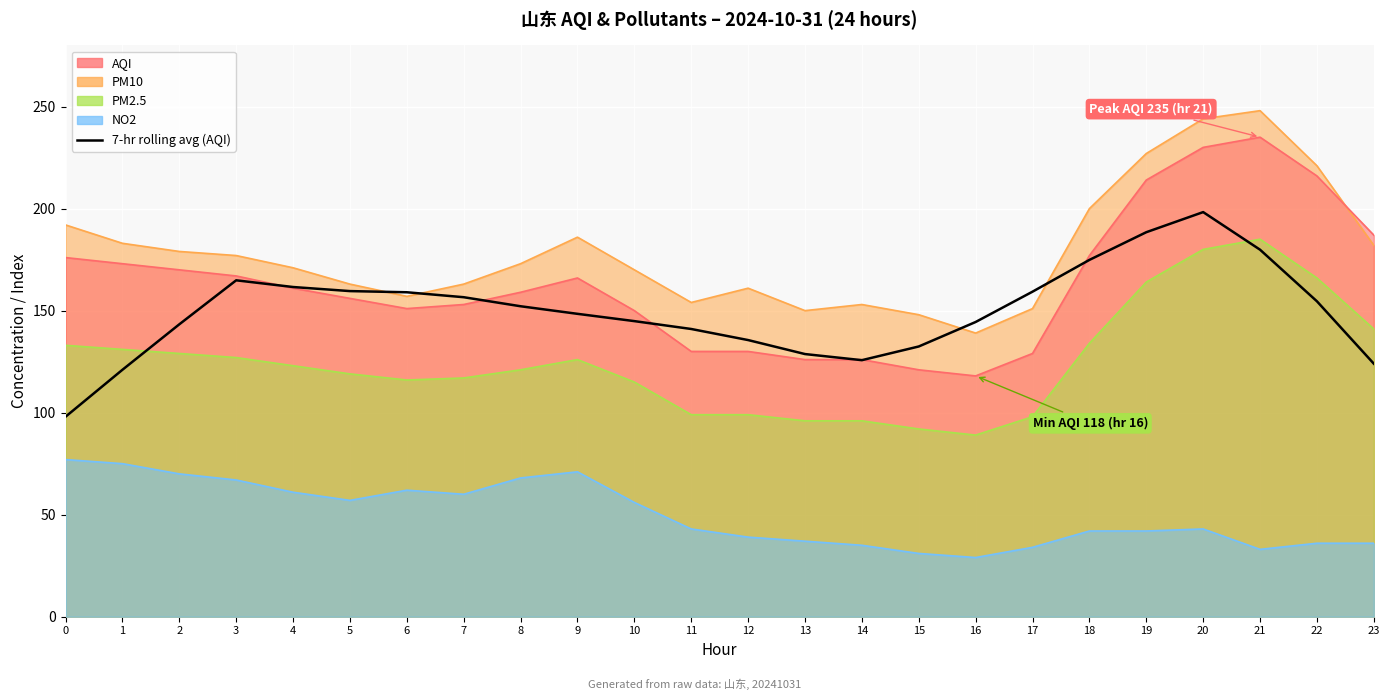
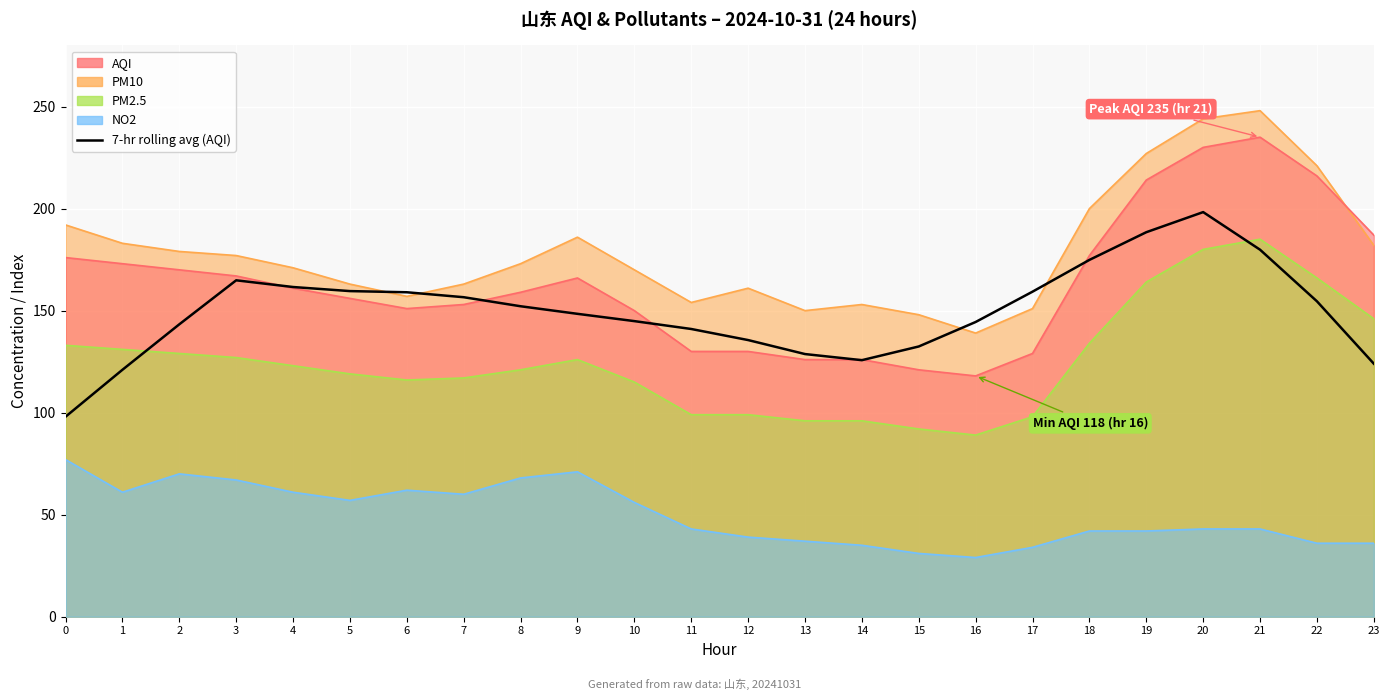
  {
    "PM2.5": {
      "0": 133,
      "1": 131,
      "2": 129,
      "3": 127,
      "4": 123,
      "5": 119,
      "6": 116,
      "7": 117,
      "8": 121,
      "9": 126,
      "10": 115,
      "11": 99,
      "12": 99,
      "13": 96,
      "14": 96,
      "15": 92,
      "16": 89,
      "18": 134,
      "19": 164,
      "20": 180,
      "21": 185,
      "22": 166,
-     "23": 141
+     "23": 146
    },
    "NO2": {
      "0": 77,
-     "1": 75,
+     "1": 61,
      "2": 70,
      "3": 67,
      "4": 61,
      "5": 57,
      "6": 62,
      "7": 60,
      "8": 68,
      "9": 71,
      "10": 56,
      "11": 43,
      "12": 39,
      "13": 37,
      "14": 35,
      "15": 31,
      "16": 29,
      "17": 34,
      "18": 42,
      "19": 42,
      "20": 43,
-     "21": 33,
+     "21": 43,
      "22": 36,
      "23": 36
    },
    "7-hr rolling avg (AQI)": {
      "0": 98,
      "1": 121,
      "2": 143,
      "3": 165,
      "5": 160,
      "6": 159,
      "7": 157,
      "8": 152,
      "9": 148,
      "10": 145,
      "11": 141,
      "12": 136,
      "13": 129,
      "15": 132,
      "16": 144,
      "17": 159,
      "18": 175,
      "19": 188,
      "20": 198,
      "21": 180,
      "22": 155,
      "23": 124
    }
  }
